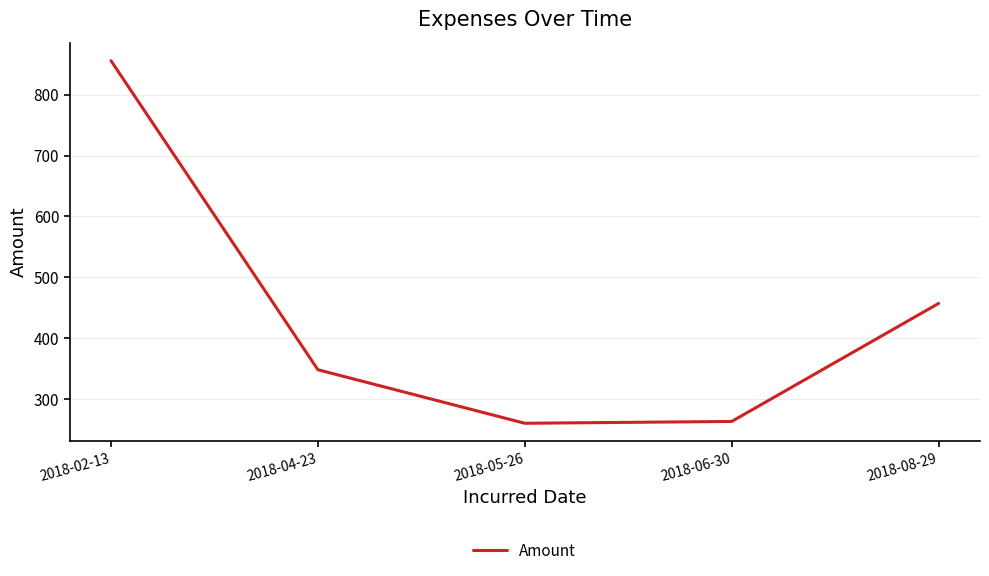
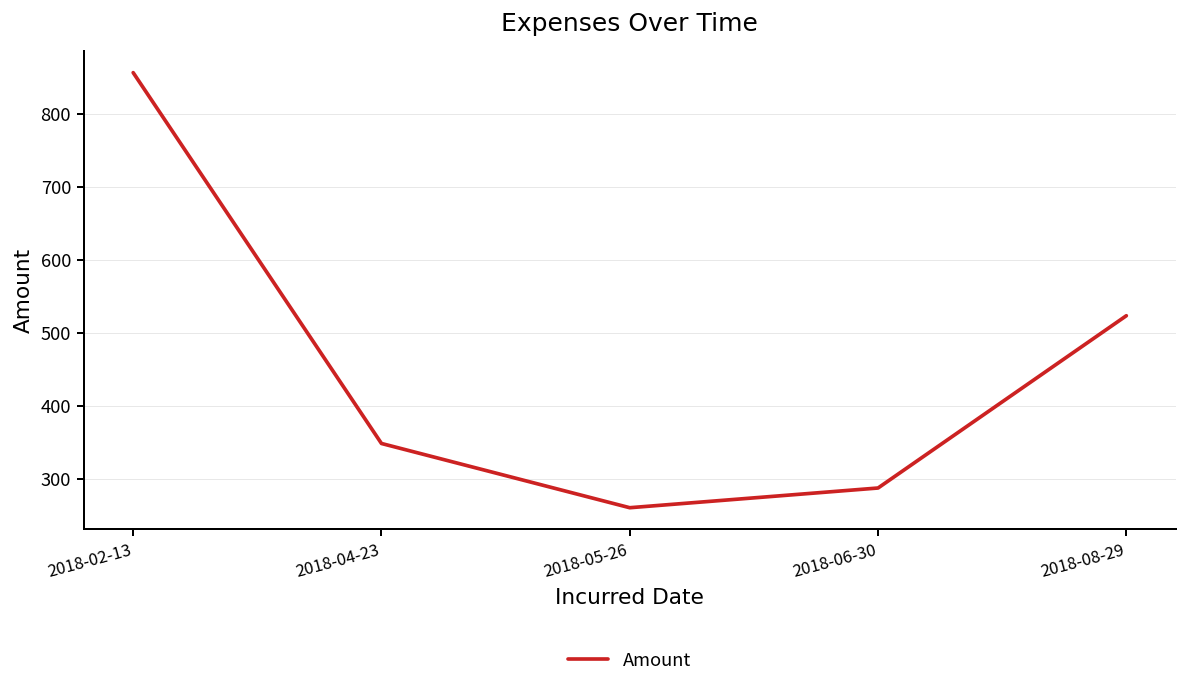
  {
    "2018-02-13": 860,
    "2018-04-23": 350,
    "2018-05-26": 260,
-   "2018-06-30": 260,
-   "2018-08-29": 460
+   "2018-06-30": 290,
+   "2018-08-29": 520
  }
